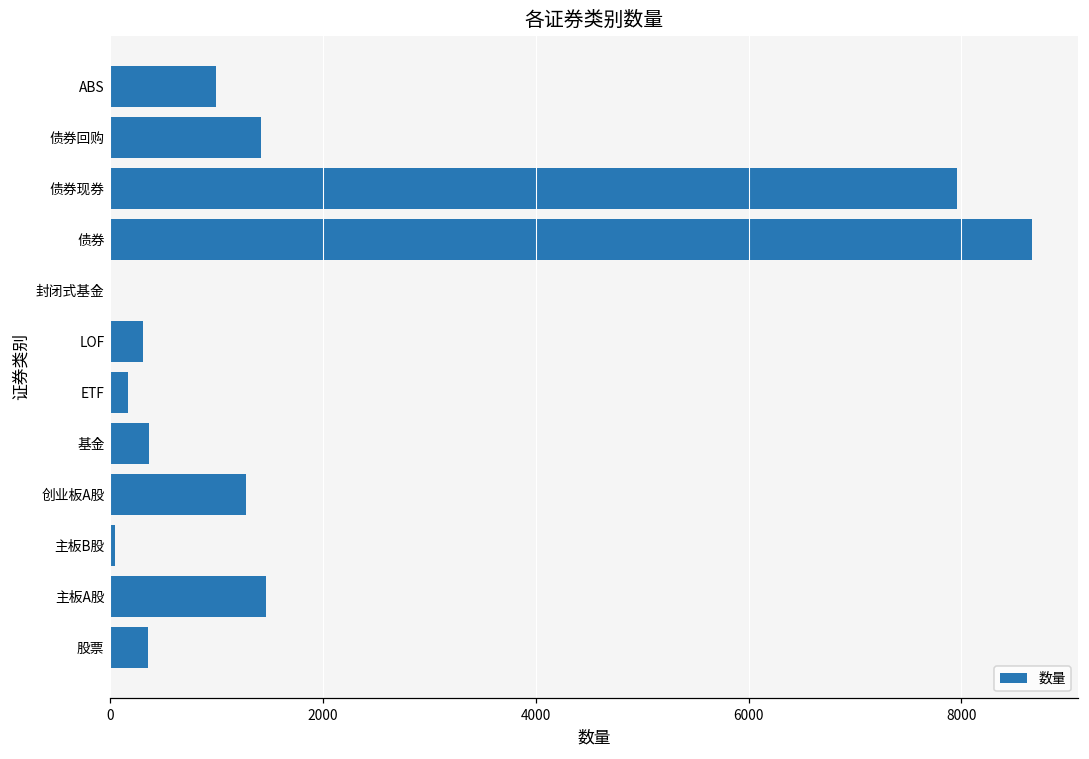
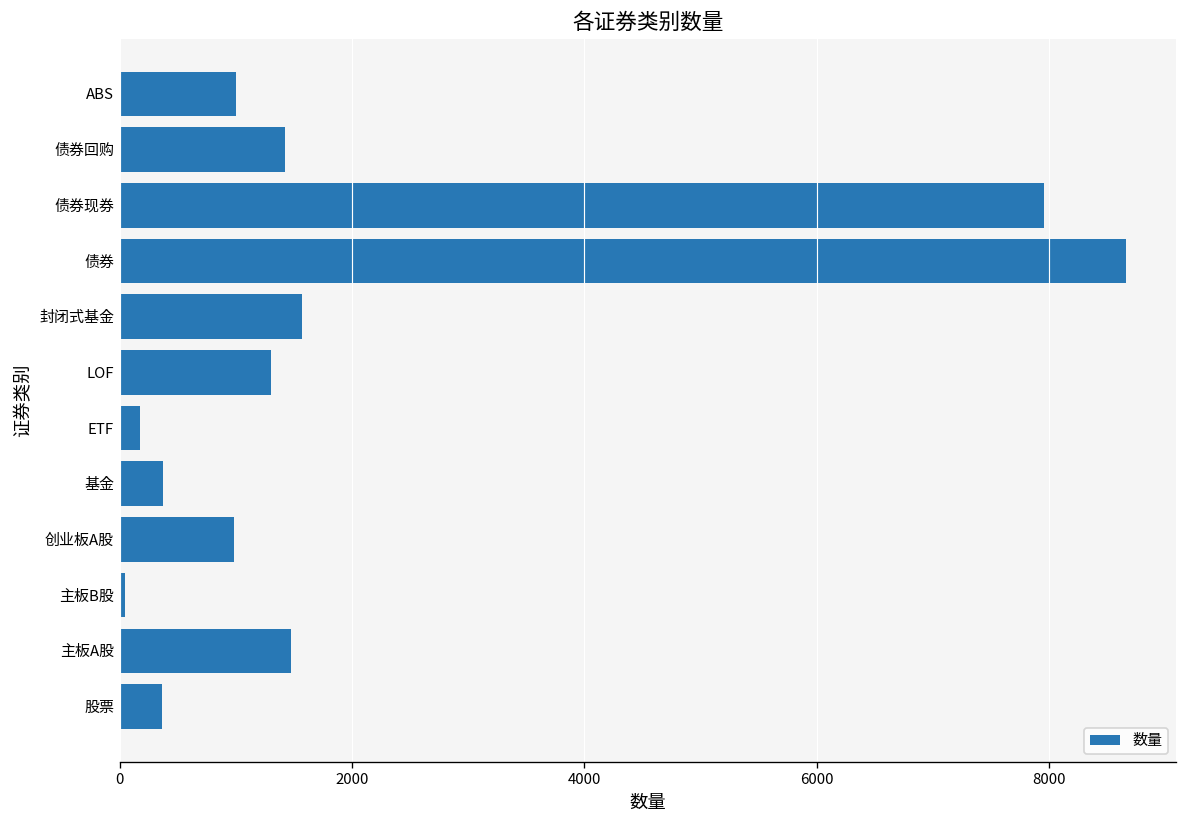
  {
    "ABS": 1000,
    "债券回购": 1400,
    "债券现券": 8000,
    "债券": 8700,
-   "封闭式基金": 0,
-   "LOF": 300,
+   "封闭式基金": 1600,
+   "LOF": 1300,
    "ETF": 200,
    "基金": 400,
-   "创业板A股": 1300,
+   "创业板A股": 1000,
    "主板B股": 0,
    "主板A股": 1500,
    "股票": 400
  }
